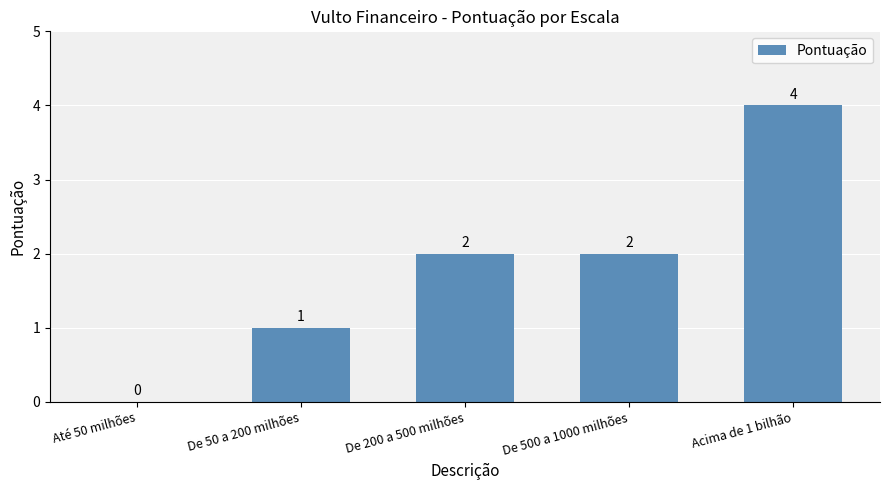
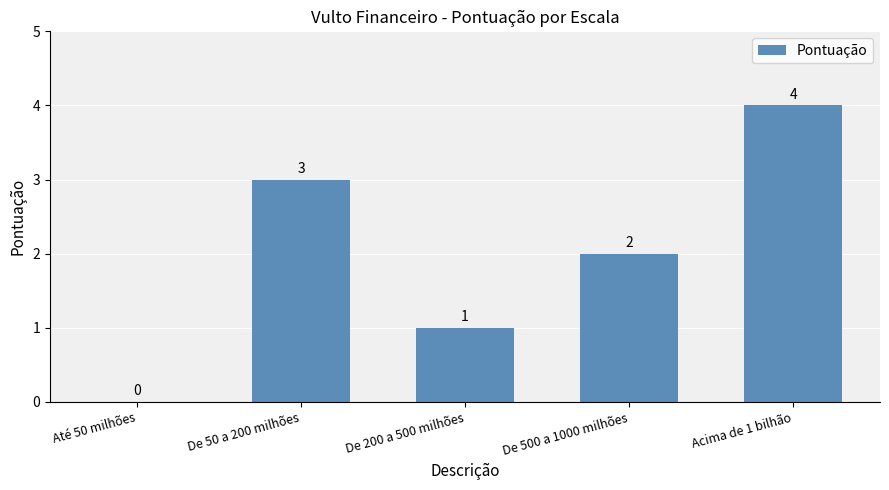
  {
    "Até 50 milhões": 0,
-   "De 50 a 200 milhões": 1,
-   "De 200 a 500 milhões": 2,
+   "De 50 a 200 milhões": 3,
+   "De 200 a 500 milhões": 1,
    "De 500 a 1000 milhões": 2,
    "Acima de 1 bilhão": 4
  }
